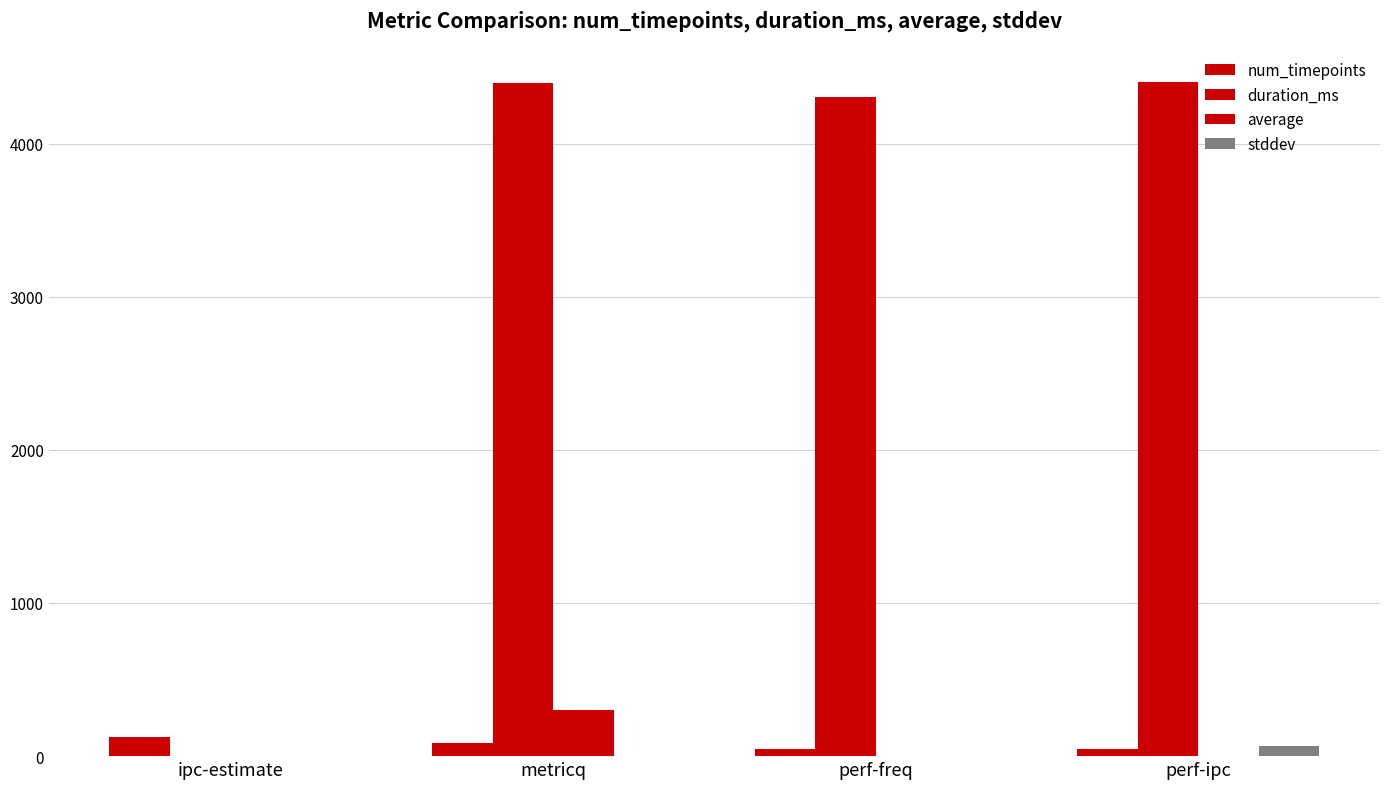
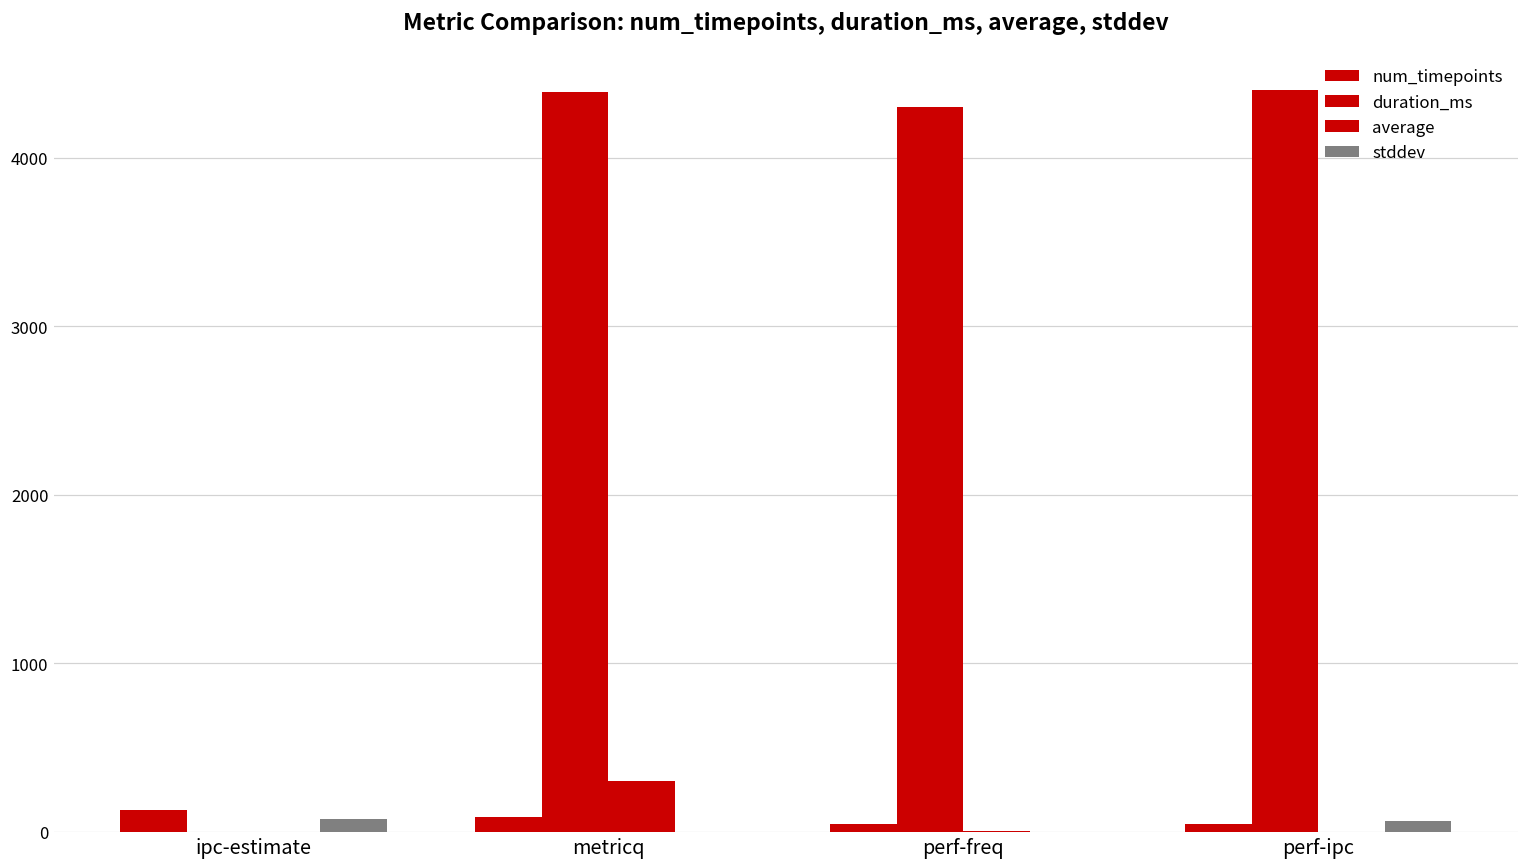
  {
    "stddev": {
-     "ipc-estimate": 0,
+     "ipc-estimate": 80,
      "perf-ipc": 60
    }
  }
